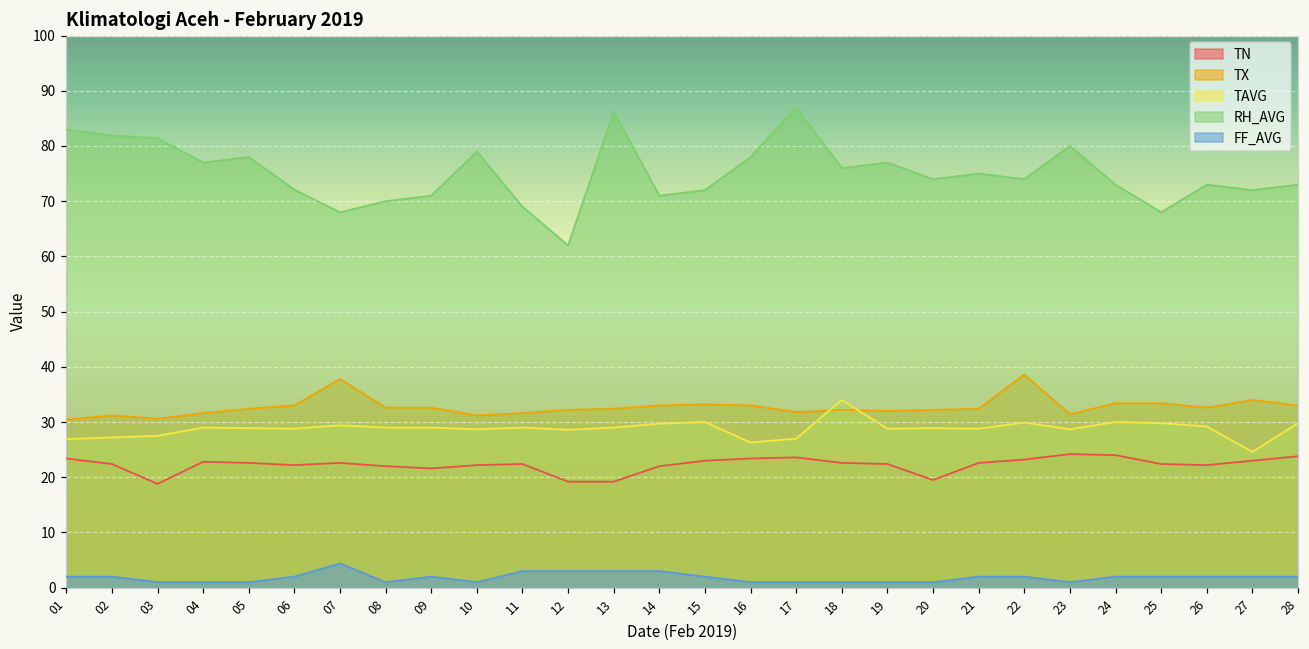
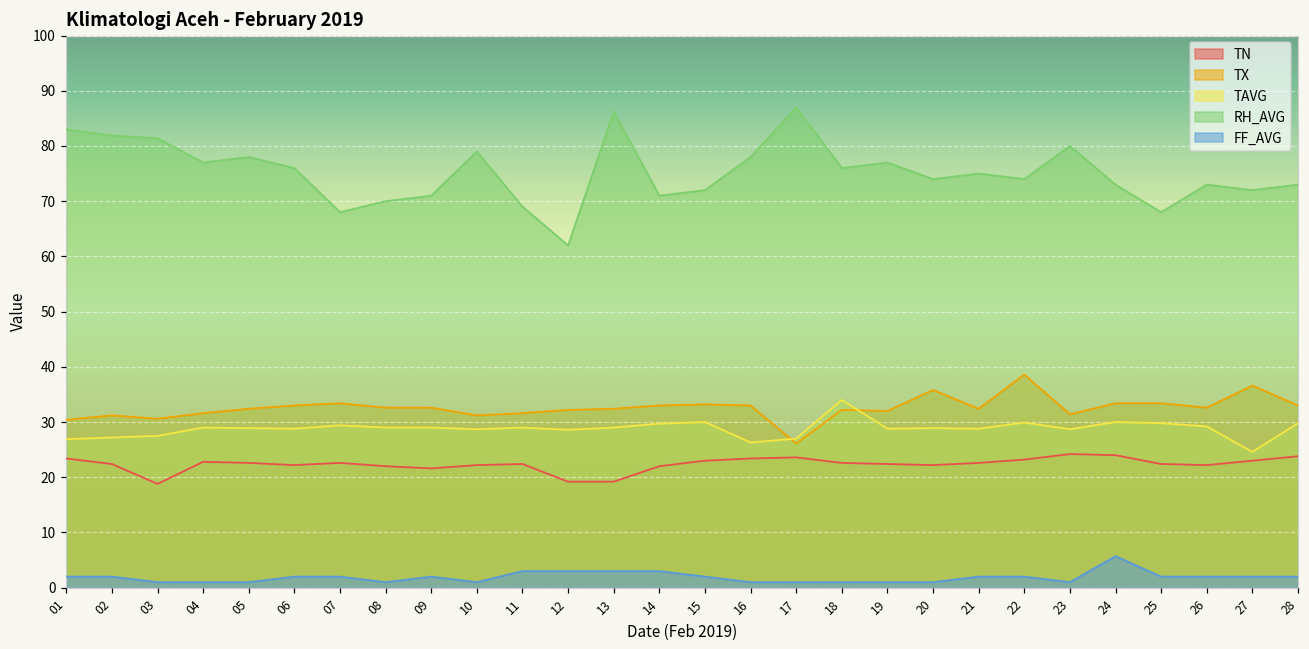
  {
    "TN": {
      "01": 23,
      "02": 22,
      "03": 19,
      "04": 23,
      "05": 23,
      "06": 22,
      "07": 23,
      "08": 22,
      "09": 22,
      "10": 22,
      "11": 22,
      "12": 19,
      "13": 19,
      "14": 22,
      "15": 23,
      "16": 23,
      "17": 24,
      "18": 23,
      "19": 22,
-     "20": 20,
+     "20": 22,
      "21": 23,
      "22": 23,
      "23": 24,
      "24": 24,
      "25": 22,
      "26": 22,
      "27": 23,
      "28": 24
    },
    "TX": {
      "01": 30,
      "02": 31,
      "03": 31,
      "04": 32,
      "05": 32,
      "06": 33,
-     "07": 38,
+     "07": 33,
      "08": 33,
      "09": 33,
      "10": 31,
      "11": 32,
      "12": 32,
      "13": 32,
      "14": 33,
      "15": 33,
      "16": 33,
-     "17": 32,
+     "17": 26,
      "18": 32,
      "19": 32,
-     "20": 32,
+     "20": 36,
      "21": 32,
      "22": 39,
      "23": 31,
      "24": 33,
      "25": 33,
      "26": 33,
-     "27": 34,
+     "27": 37,
      "28": 33
    },
    "TAVG": {
      "01": 27,
      "02": 27,
      "03": 28,
      "04": 29,
      "05": 29,
      "06": 29,
      "07": 29,
      "08": 29,
      "09": 29,
      "10": 29,
      "11": 29,
      "12": 29,
      "13": 29,
      "14": 30,
      "15": 30,
      "16": 26,
      "17": 27,
      "18": 34,
      "19": 29,
      "20": 29,
      "21": 29,
      "22": 30,
      "23": 29,
      "24": 30,
      "25": 30,
      "26": 29,
      "27": 25,
      "28": 30
    },
    "RH_AVG": {
      "01": 83,
      "02": 82,
      "03": 81,
      "04": 77,
      "05": 78,
-     "06": 72,
+     "06": 76,
      "07": 68,
      "08": 70,
      "09": 71,
      "10": 79,
      "11": 69,
      "12": 62,
      "13": 86,
      "14": 71,
      "15": 72,
      "16": 78,
      "17": 87,
      "18": 76,
      "19": 77,
      "20": 74,
      "21": 75,
      "22": 74,
      "23": 80,
      "24": 73,
      "25": 68,
      "26": 73,
      "27": 72,
      "28": 73
    },
    "FF_AVG": {
      "01": 2,
      "02": 2,
      "03": 1,
      "04": 1,
      "05": 1,
      "06": 2,
-     "07": 4,
+     "07": 2,
      "08": 1,
      "09": 2,
      "10": 1,
      "11": 3,
      "12": 3,
      "13": 3,
      "14": 3,
      "15": 2,
      "16": 1,
      "17": 1,
      "18": 1,
      "19": 1,
      "20": 1,
      "21": 2,
      "22": 2,
      "23": 1,
-     "24": 2,
+     "24": 6,
      "25": 2,
      "26": 2,
      "27": 2,
      "28": 2
    }
  }
